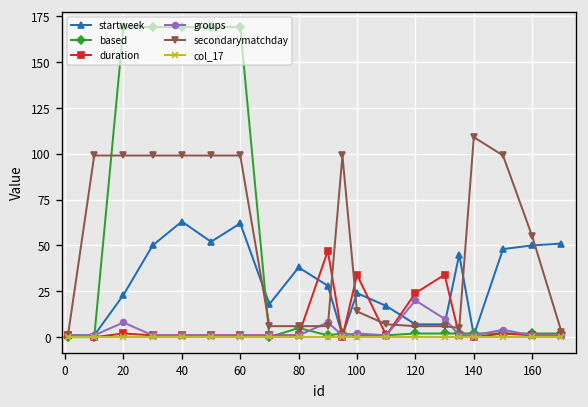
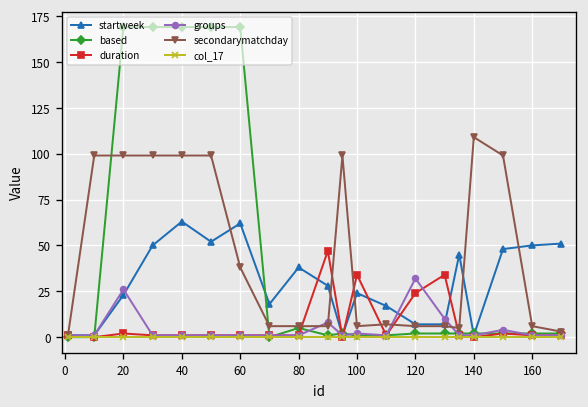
  {
    "startweek": {
      "20": 23,
      "40": 63,
      "60": 62,
      "80": 38,
      "100": 24,
      "160": 50
    },
    "based": {
      "120": 2
    },
    "duration": {
      "20": 2,
      "100": 34,
      "120": 24
    },
    "groups": {
-     "20": 8,
-     "120": 20
+     "20": 26,
+     "120": 32
    },
    "secondarymatchday": {
      "20": 99,
      "40": 99,
-     "60": 99,
-     "100": 14,
+     "60": 38,
+     "100": 6,
      "140": 109,
-     "160": 55
+     "160": 6
    },
    "col_17": {
      "20": 0,
      "120": 0
    }
  }
